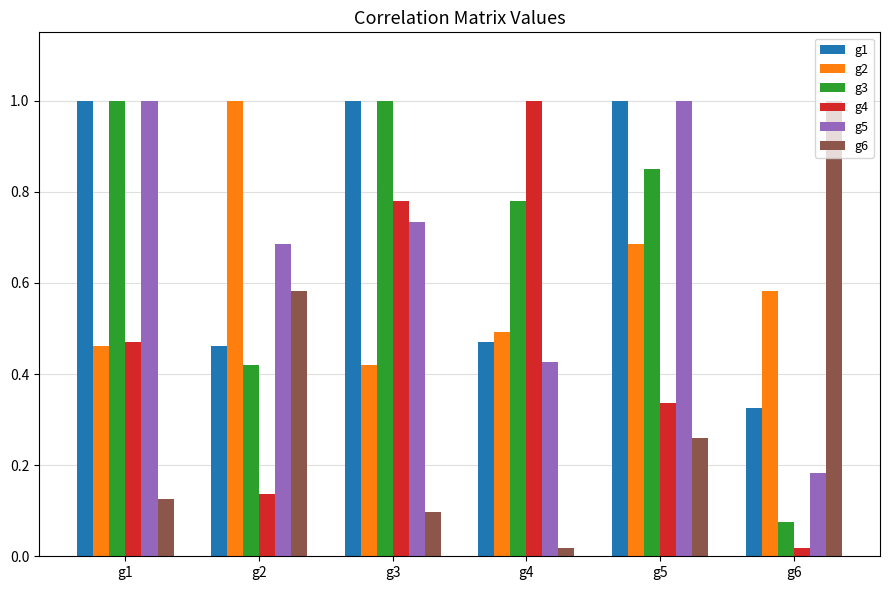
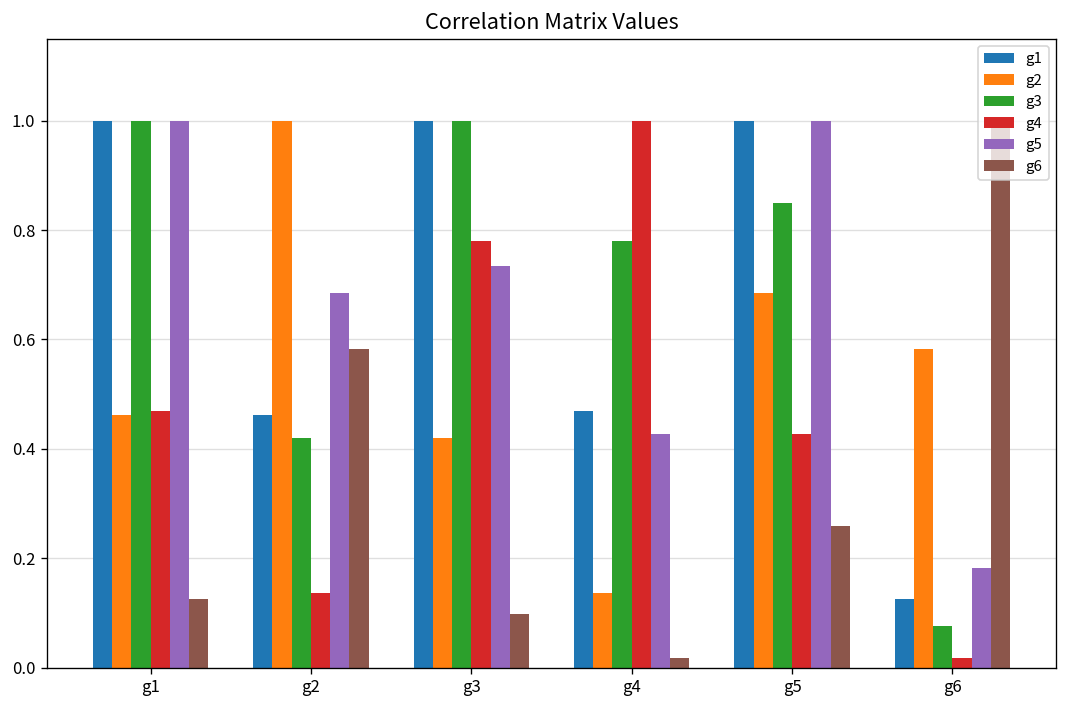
  {
    "g1": {
      "g1": 1.00,
      "g2": 0.46,
      "g3": 1.00,
      "g4": 0.47,
      "g5": 1.00,
-     "g6": 0.33
+     "g6": 0.13
    },
    "g2": {
      "g1": 0.46,
      "g2": 1.00,
      "g3": 0.42,
-     "g4": 0.49,
+     "g4": 0.14,
      "g5": 0.68,
      "g6": 0.58
    },
    "g3": {
      "g1": 1.00,
      "g2": 0.42,
      "g3": 1.00,
      "g4": 0.78,
      "g5": 0.85,
      "g6": 0.08
    },
    "g4": {
      "g1": 0.47,
      "g2": 0.14,
      "g3": 0.78,
      "g4": 1.00,
-     "g5": 0.34,
+     "g5": 0.43,
      "g6": 0.02
    },
    "g5": {
      "g1": 1.00,
      "g2": 0.68,
      "g3": 0.73,
      "g4": 0.43,
      "g5": 1.00,
      "g6": 0.18
    },
    "g6": {
      "g1": 0.13,
      "g2": 0.58,
      "g3": 0.10,
      "g4": 0.02,
      "g5": 0.26
    }
  }
